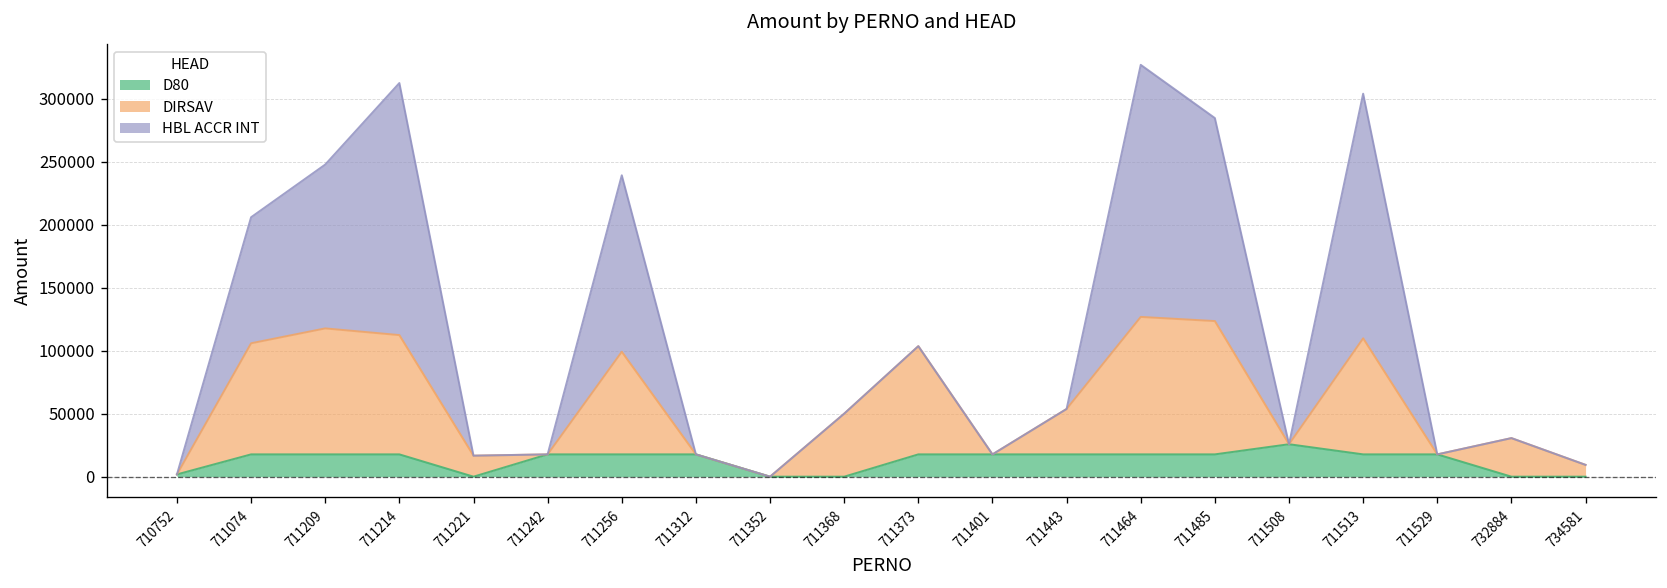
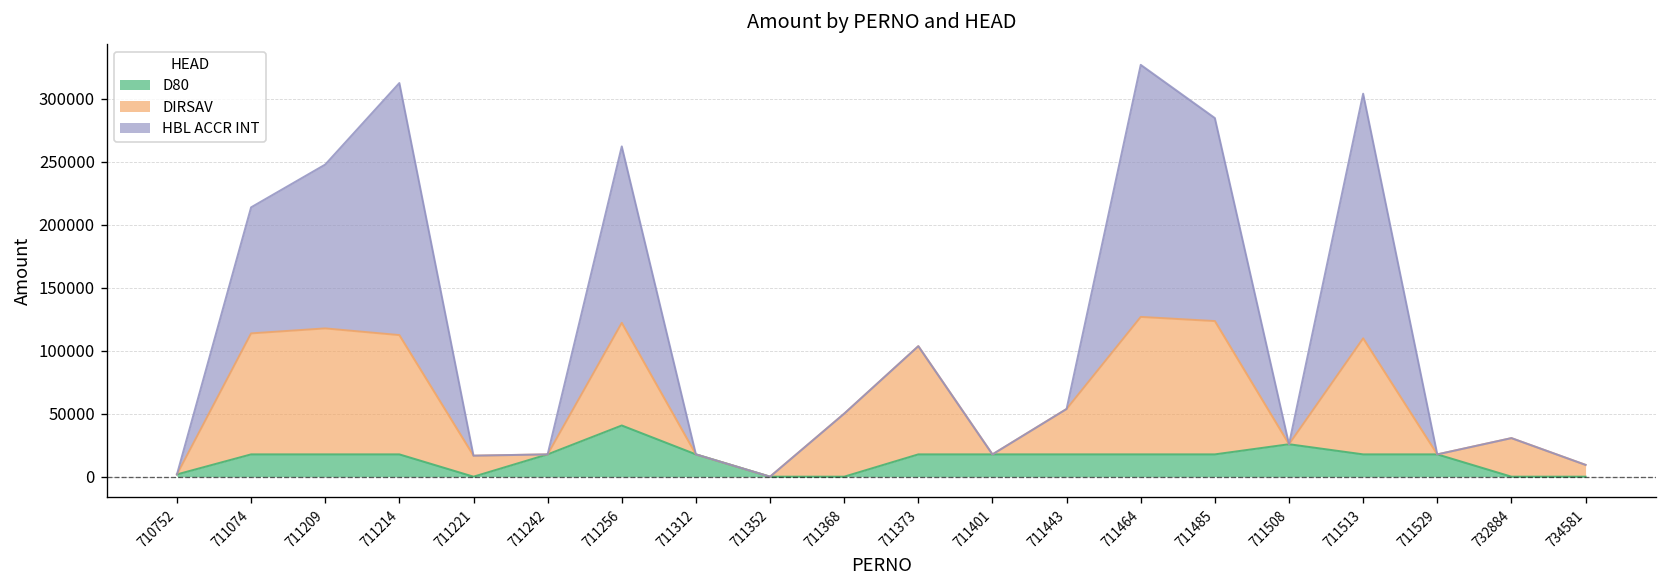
  {
    "D80": {
      "711074": 18000,
      "711209": 18000,
      "711214": 18000,
      "711221": 0,
-     "711256": 18000,
+     "711256": 41000,
      "711368": 0,
      "711373": 18000,
      "711443": 18000,
      "711464": 18000,
      "711485": 18000,
      "711513": 18000,
      "732884": 0,
      "734581": 0
    },
    "DIRSAV": {
-     "711074": 88000,
+     "711074": 96000,
      "711209": 100000,
      "711214": 95000,
      "711256": 81000,
      "711464": 109000,
      "711485": 106000,
      "711513": 92000
    },
    "HBL ACCR INT": {
      "711074": 100000,
      "711209": 130000,
      "711214": 200000,
      "711256": 140000,
      "711464": 200000,
      "711485": 161000,
      "711513": 194000
    }
  }
